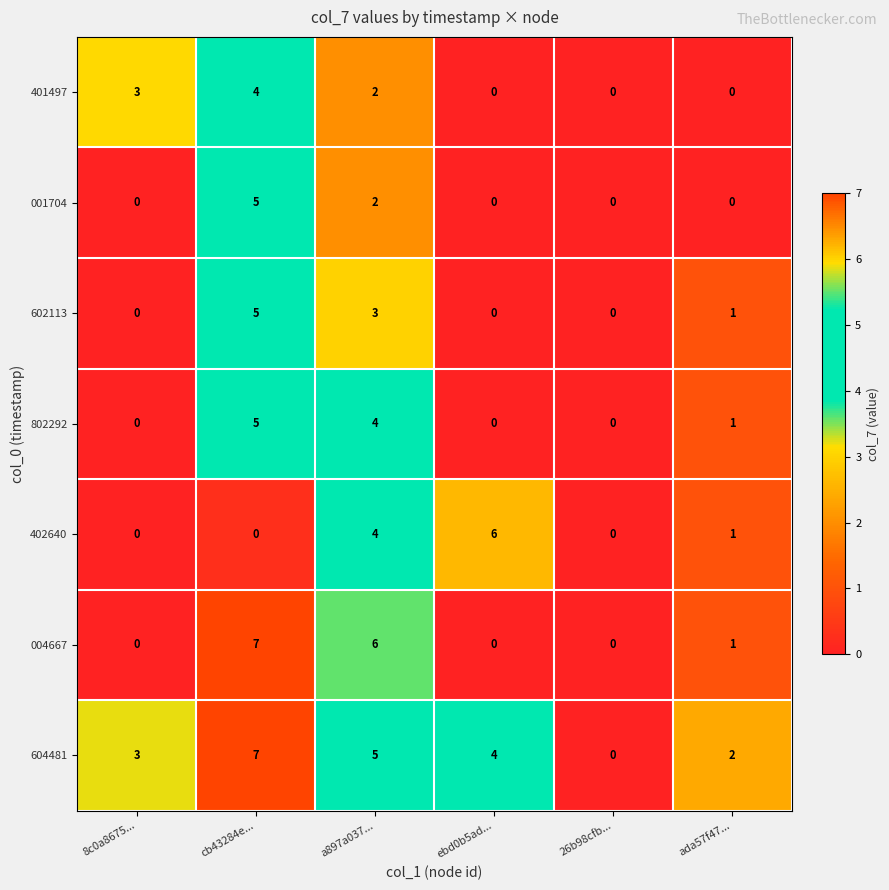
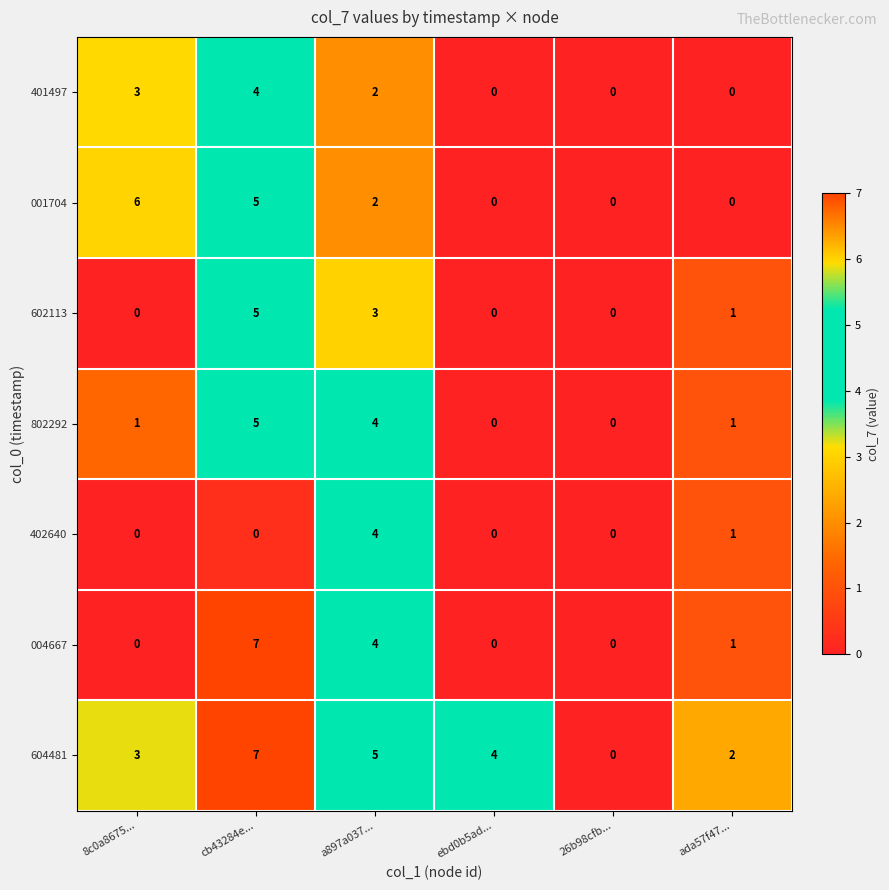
  {
    "401497": {
      "8c0a8675...": 3,
      "cb43284e...": 4,
      "a897a037...": 2,
      "ebd0b5ad...": 0,
      "26b98cfb...": 0,
      "ada57f47...": 0
    },
    "001704": {
-     "8c0a8675...": 0,
+     "8c0a8675...": 6,
      "cb43284e...": 5,
      "a897a037...": 2,
      "ebd0b5ad...": 0,
      "26b98cfb...": 0,
      "ada57f47...": 0
    },
    "602113": {
      "8c0a8675...": 0,
      "cb43284e...": 5,
      "a897a037...": 3,
      "ebd0b5ad...": 0,
      "26b98cfb...": 0,
      "ada57f47...": 1
    },
    "802292": {
-     "8c0a8675...": 0,
+     "8c0a8675...": 1,
      "cb43284e...": 5,
      "a897a037...": 4,
      "ebd0b5ad...": 0,
      "26b98cfb...": 0,
      "ada57f47...": 1
    },
    "402640": {
      "8c0a8675...": 0,
      "cb43284e...": 0,
      "a897a037...": 4,
-     "ebd0b5ad...": 6,
+     "ebd0b5ad...": 0,
      "26b98cfb...": 0,
      "ada57f47...": 1
    },
    "004667": {
      "8c0a8675...": 0,
      "cb43284e...": 7,
-     "a897a037...": 6,
+     "a897a037...": 4,
      "ebd0b5ad...": 0,
      "26b98cfb...": 0,
      "ada57f47...": 1
    },
    "604481": {
      "8c0a8675...": 3,
      "cb43284e...": 7,
      "a897a037...": 5,
      "ebd0b5ad...": 4,
      "26b98cfb...": 0,
      "ada57f47...": 2
    }
  }
